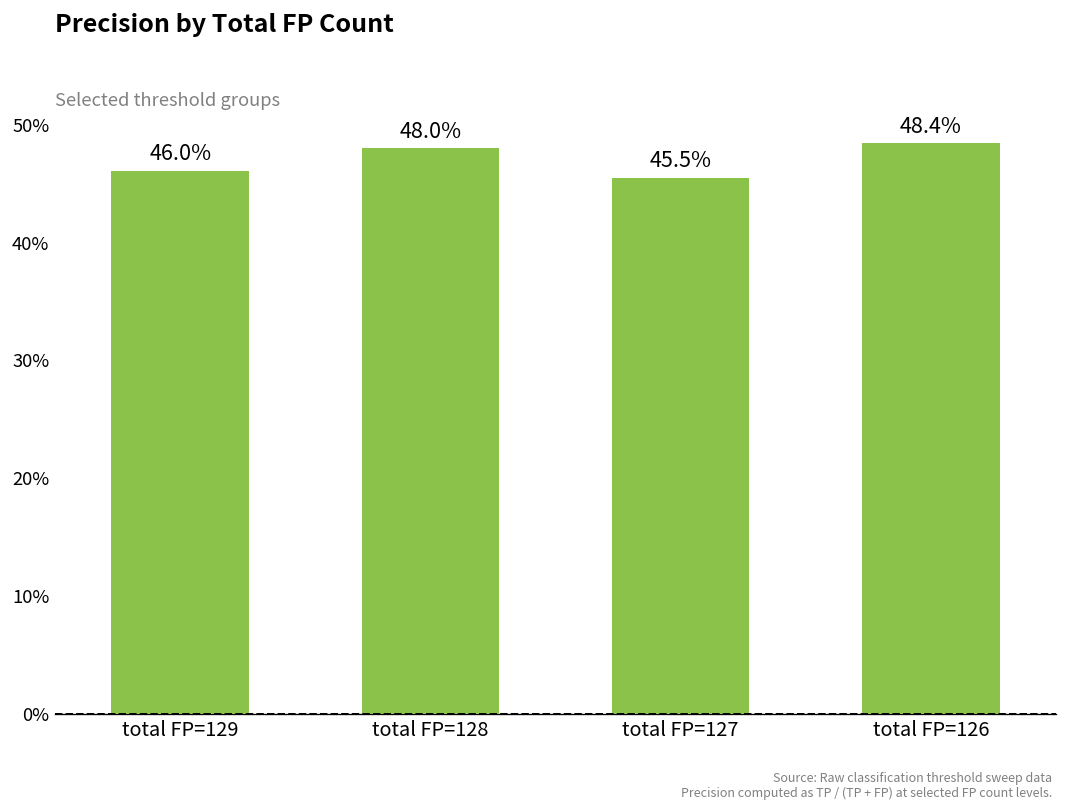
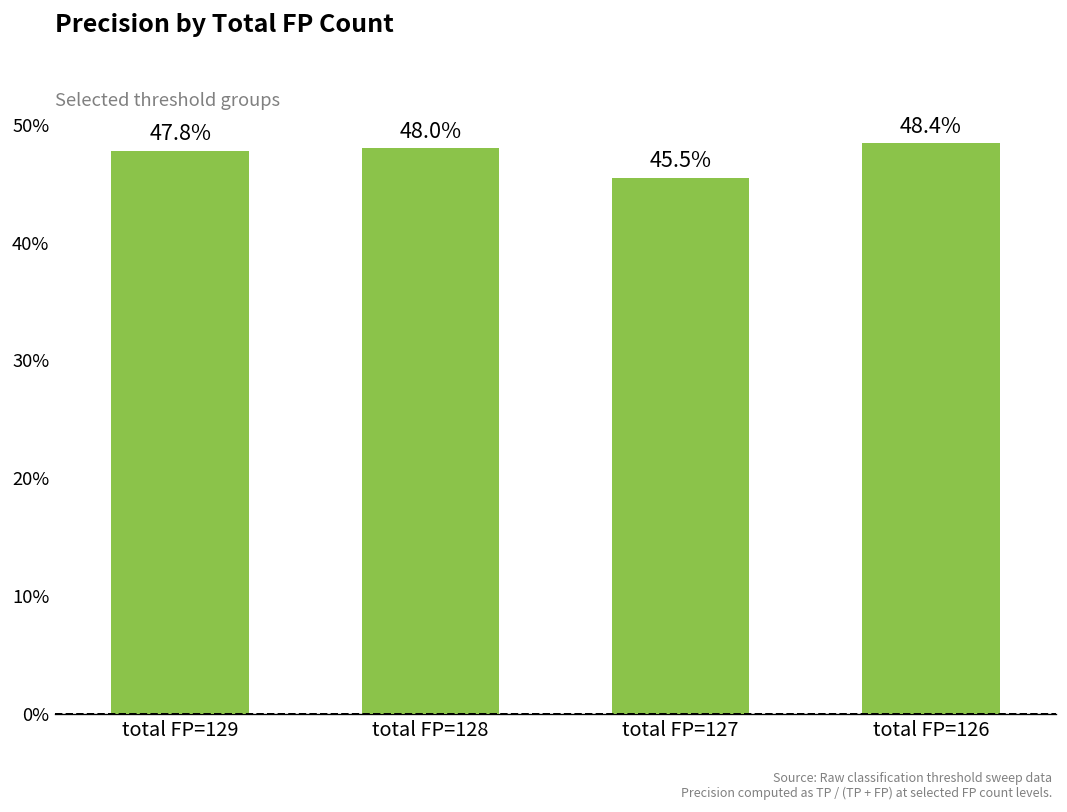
  {
-   "total FP=129": "46.0%",
+   "total FP=129": "47.8%",
    "total FP=128": "48.0%",
    "total FP=127": "45.5%",
    "total FP=126": "48.4%"
  }
